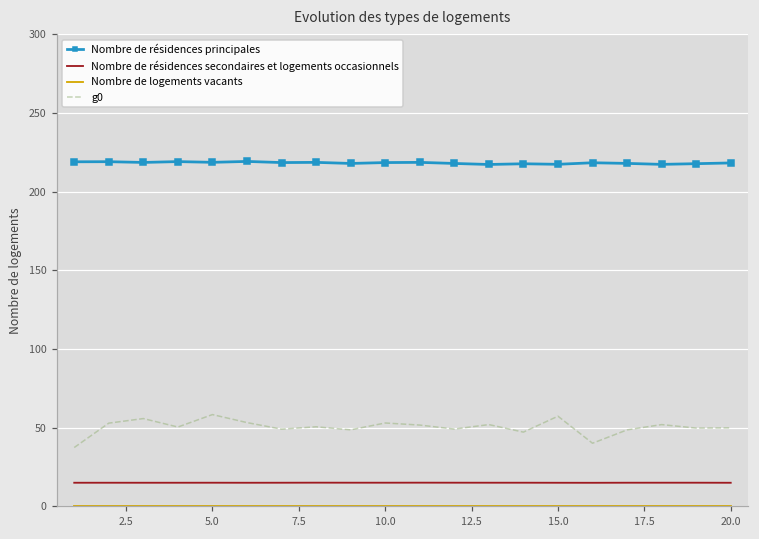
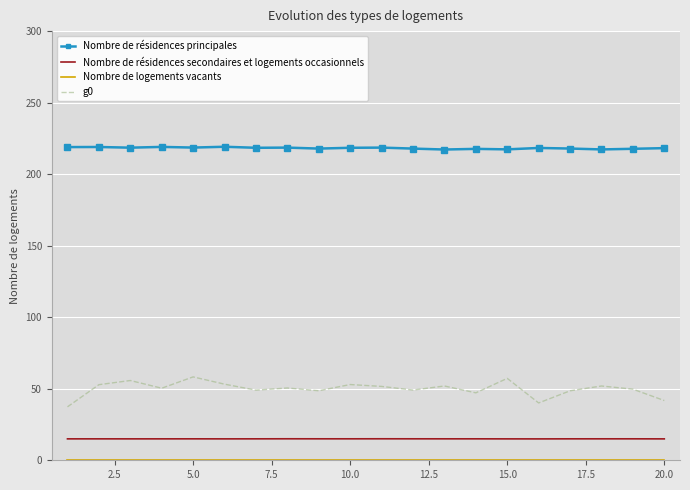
  {
    "Nombre de résidences principales": {
      "5.0": 219,
      "10.0": 218,
      "15.0": 217,
      "20.0": 218
    },
    "Nombre de résidences secondaires et logements occasionnels": {
      "5.0": 15,
      "10.0": 15,
      "15.0": 15,
      "20.0": 15
    },
    "Nombre de logements vacants": {
      "5.0": 0,
      "10.0": 0,
      "15.0": 0,
      "20.0": 0
    },
    "g0": {
      "5.0": 58,
      "10.0": 53,
      "15.0": 57,
-     "20.0": 50
+     "20.0": 42
    }
  }
